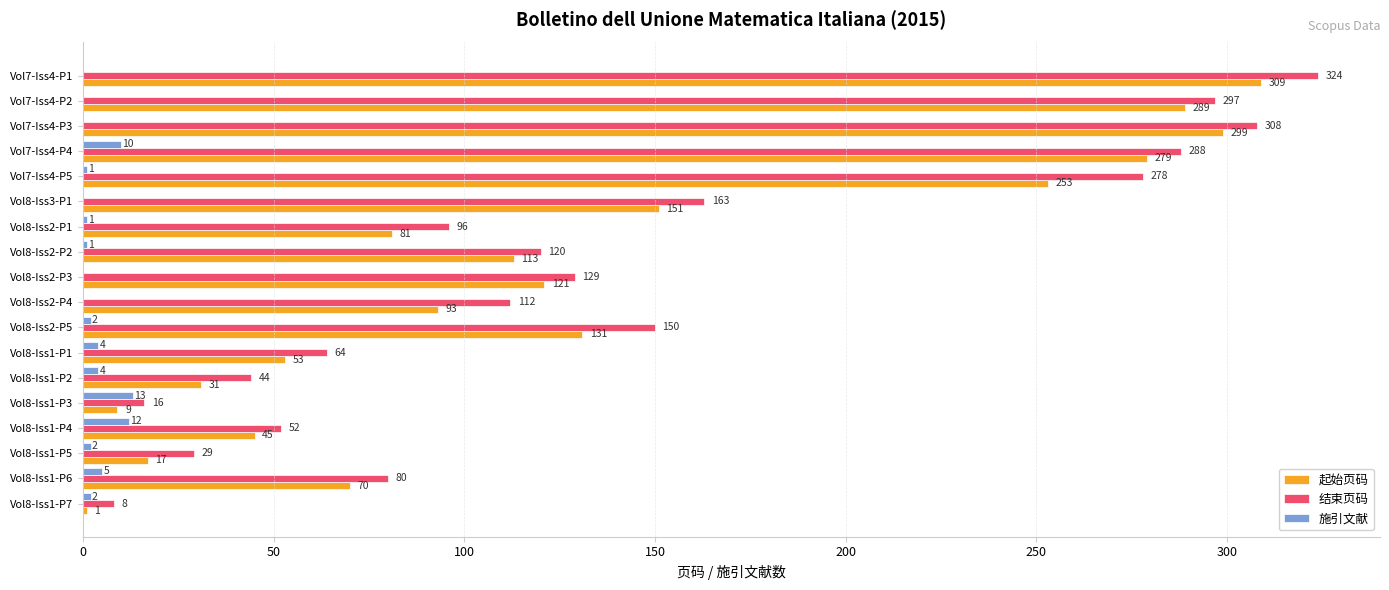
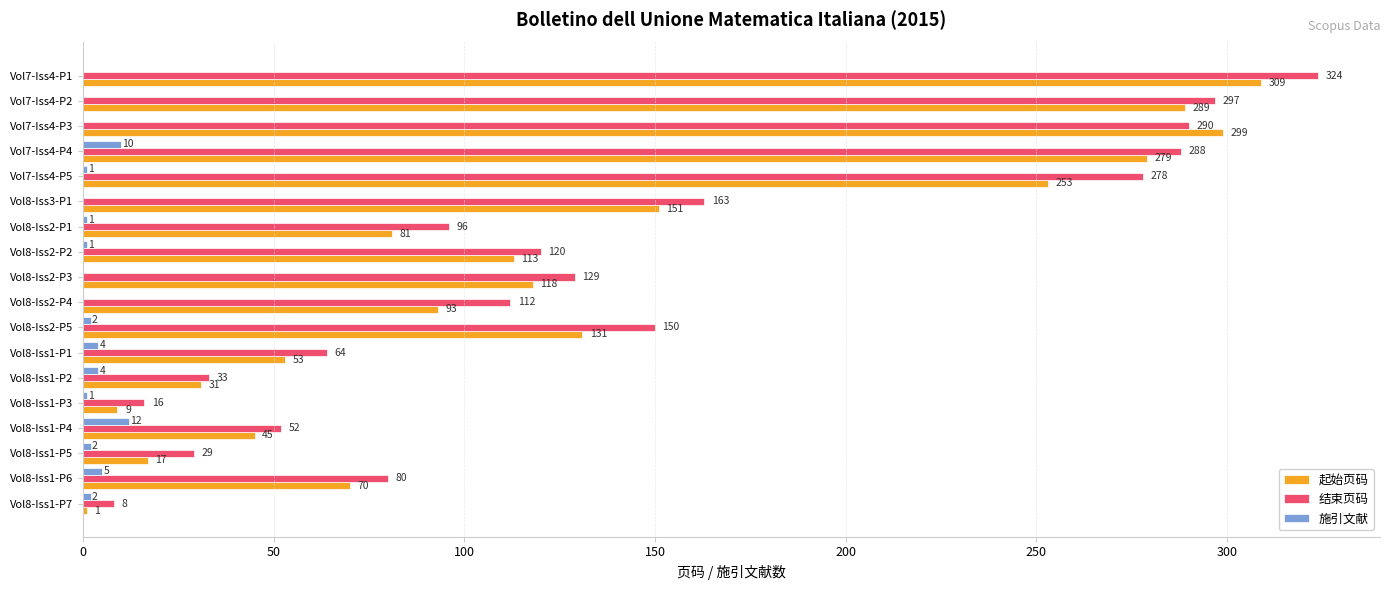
  {
    "起始页码": {
      "Vol7-Iss4-P1": 309,
      "Vol7-Iss4-P2": 289,
      "Vol7-Iss4-P3": 299,
      "Vol7-Iss4-P4": 279,
      "Vol7-Iss4-P5": 253,
      "Vol8-Iss3-P1": 151,
      "Vol8-Iss2-P1": 81,
      "Vol8-Iss2-P2": 113,
-     "Vol8-Iss2-P3": 121,
+     "Vol8-Iss2-P3": 118,
      "Vol8-Iss2-P4": 93,
      "Vol8-Iss2-P5": 131,
      "Vol8-Iss1-P1": 53,
      "Vol8-Iss1-P2": 31,
      "Vol8-Iss1-P3": 9,
      "Vol8-Iss1-P4": 45,
      "Vol8-Iss1-P5": 17,
      "Vol8-Iss1-P6": 70,
      "Vol8-Iss1-P7": 1
    },
    "结束页码": {
      "Vol7-Iss4-P1": 324,
      "Vol7-Iss4-P2": 297,
-     "Vol7-Iss4-P3": 308,
+     "Vol7-Iss4-P3": 290,
      "Vol7-Iss4-P4": 288,
      "Vol7-Iss4-P5": 278,
      "Vol8-Iss3-P1": 163,
      "Vol8-Iss2-P1": 96,
      "Vol8-Iss2-P2": 120,
      "Vol8-Iss2-P3": 129,
      "Vol8-Iss2-P4": 112,
      "Vol8-Iss2-P5": 150,
      "Vol8-Iss1-P1": 64,
-     "Vol8-Iss1-P2": 44,
+     "Vol8-Iss1-P2": 33,
      "Vol8-Iss1-P3": 16,
      "Vol8-Iss1-P4": 52,
      "Vol8-Iss1-P5": 29,
      "Vol8-Iss1-P6": 80,
      "Vol8-Iss1-P7": 8
    },
    "施引文献": {
      "Vol7-Iss4-P4": 10,
      "Vol7-Iss4-P5": 1,
      "Vol8-Iss2-P1": 1,
      "Vol8-Iss2-P2": 1,
      "Vol8-Iss2-P5": 2,
      "Vol8-Iss1-P1": 4,
      "Vol8-Iss1-P2": 4,
-     "Vol8-Iss1-P3": 13,
+     "Vol8-Iss1-P3": 1,
      "Vol8-Iss1-P4": 12,
      "Vol8-Iss1-P5": 2,
      "Vol8-Iss1-P6": 5,
      "Vol8-Iss1-P7": 2
    }
  }
